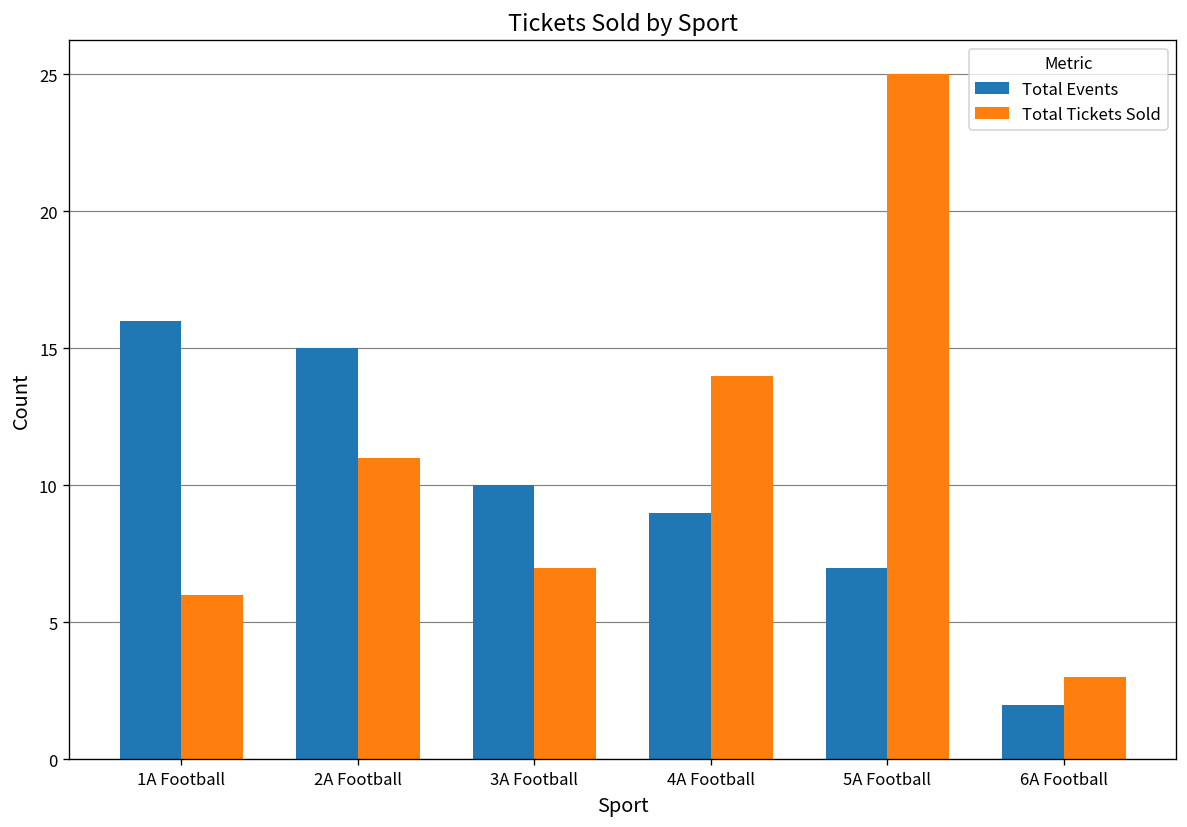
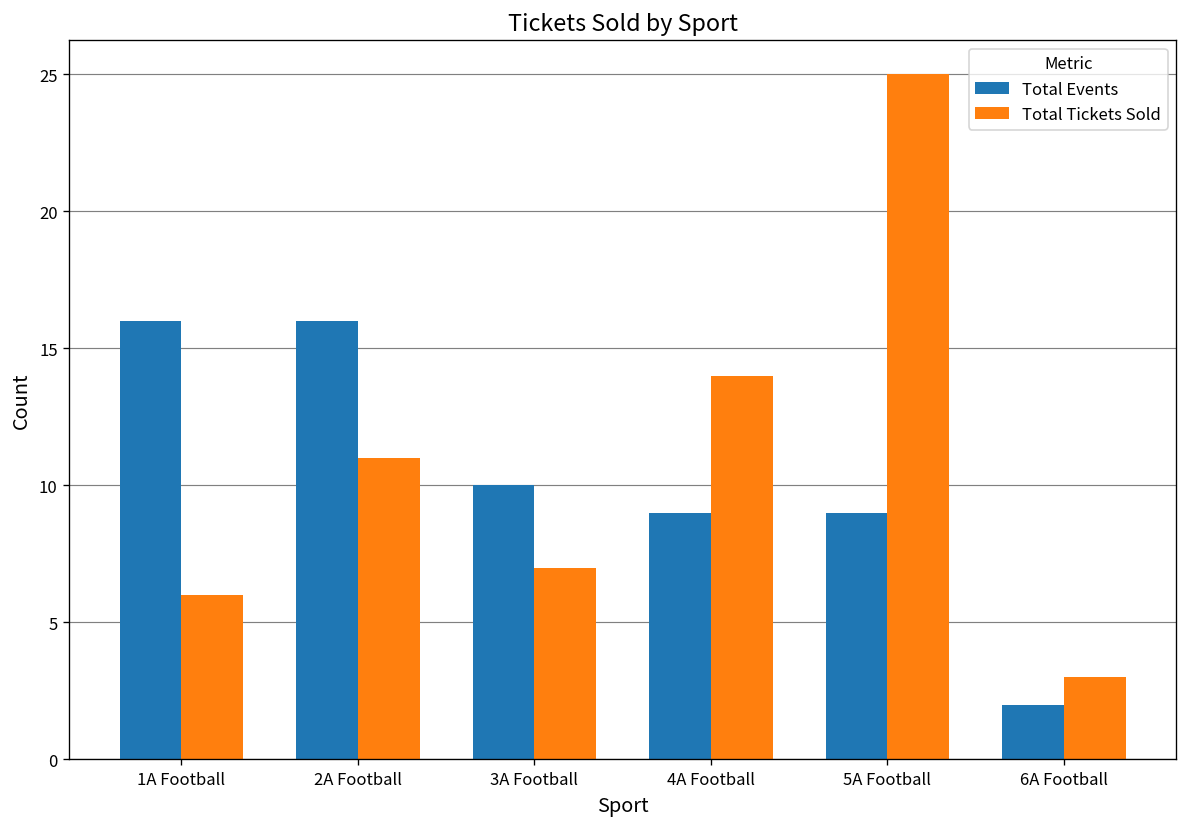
  {
    "Total Events": {
      "1A Football": 16,
-     "2A Football": 15,
+     "2A Football": 16,
      "3A Football": 10,
      "4A Football": 9,
-     "5A Football": 7,
+     "5A Football": 9,
      "6A Football": 2
    },
    "Total Tickets Sold": {
      "1A Football": 6,
      "2A Football": 11,
      "3A Football": 7,
      "4A Football": 14,
      "5A Football": 25,
      "6A Football": 3
    }
  }
